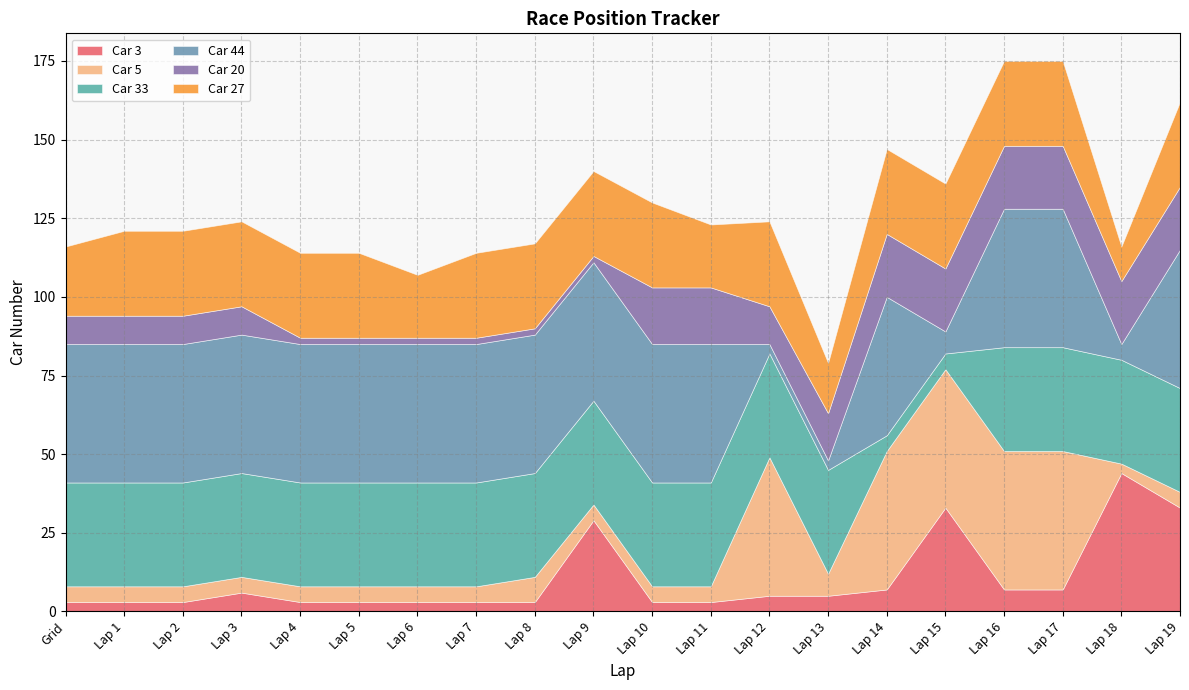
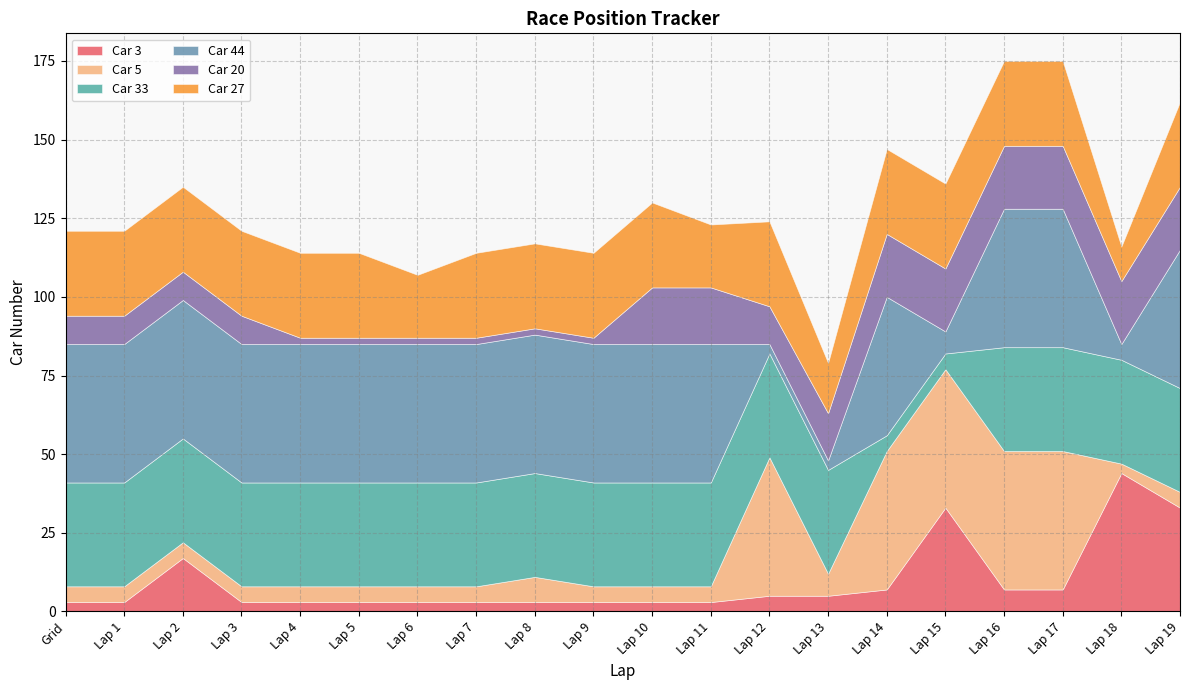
  {
    "Car 3": {
      "Grid": 3,
      "Lap 1": 3,
-     "Lap 2": 3,
-     "Lap 3": 6,
+     "Lap 2": 17,
+     "Lap 3": 3,
      "Lap 4": 3,
      "Lap 5": 3,
      "Lap 6": 3,
      "Lap 7": 3,
      "Lap 8": 3,
-     "Lap 9": 29,
+     "Lap 9": 3,
      "Lap 10": 3,
      "Lap 11": 3,
      "Lap 12": 5,
      "Lap 13": 5,
      "Lap 14": 7,
      "Lap 15": 33,
      "Lap 16": 7,
      "Lap 17": 7,
      "Lap 18": 44,
      "Lap 19": 33
    },
    "Car 5": {
      "Grid": 5,
      "Lap 1": 5,
      "Lap 2": 5,
      "Lap 3": 5,
      "Lap 4": 5,
      "Lap 5": 5,
      "Lap 6": 5,
      "Lap 7": 5,
      "Lap 8": 8,
      "Lap 9": 5,
      "Lap 10": 5,
      "Lap 11": 5,
      "Lap 12": 44,
      "Lap 13": 7,
      "Lap 14": 44,
      "Lap 15": 44,
      "Lap 16": 44,
      "Lap 17": 44,
      "Lap 18": 3,
      "Lap 19": 5
    },
    "Car 20": {
      "Grid": 9,
      "Lap 1": 9,
      "Lap 2": 9,
      "Lap 3": 9,
      "Lap 4": 2,
      "Lap 5": 2,
      "Lap 6": 2,
      "Lap 7": 2,
      "Lap 8": 2,
      "Lap 9": 2,
      "Lap 10": 18,
      "Lap 11": 18,
      "Lap 12": 12,
      "Lap 13": 15,
      "Lap 14": 20,
      "Lap 15": 20,
      "Lap 16": 20,
      "Lap 17": 20,
      "Lap 18": 20,
      "Lap 19": 20
    },
    "Car 27": {
-     "Grid": 22,
+     "Grid": 27,
      "Lap 1": 27,
      "Lap 2": 27,
      "Lap 3": 27,
      "Lap 4": 27,
      "Lap 5": 27,
      "Lap 6": 20,
      "Lap 7": 27,
      "Lap 8": 27,
      "Lap 9": 27,
      "Lap 10": 27,
      "Lap 11": 20,
      "Lap 12": 27,
      "Lap 13": 16,
      "Lap 14": 27,
      "Lap 15": 27,
      "Lap 16": 27,
      "Lap 17": 27,
      "Lap 18": 11,
      "Lap 19": 27
    }
  }
